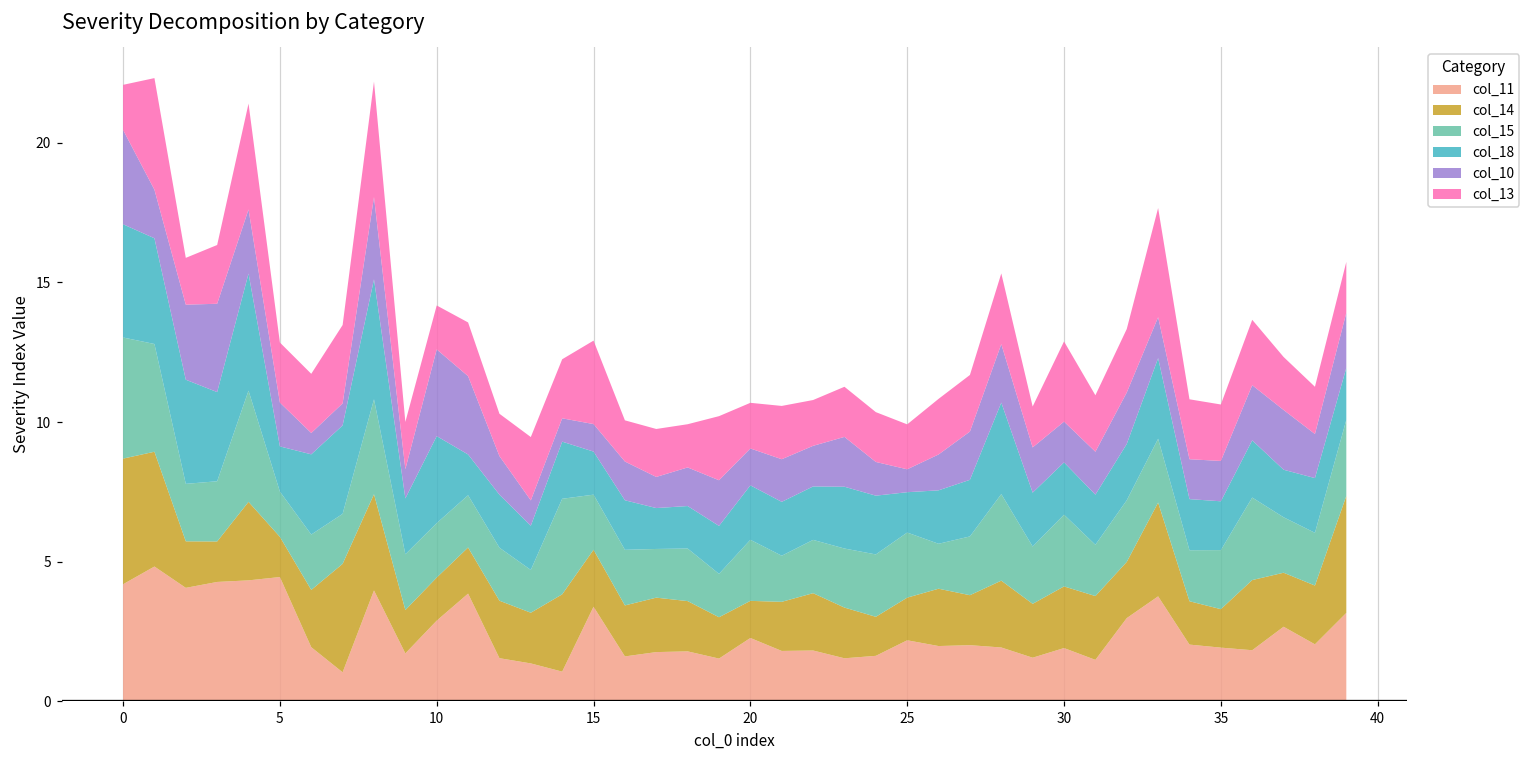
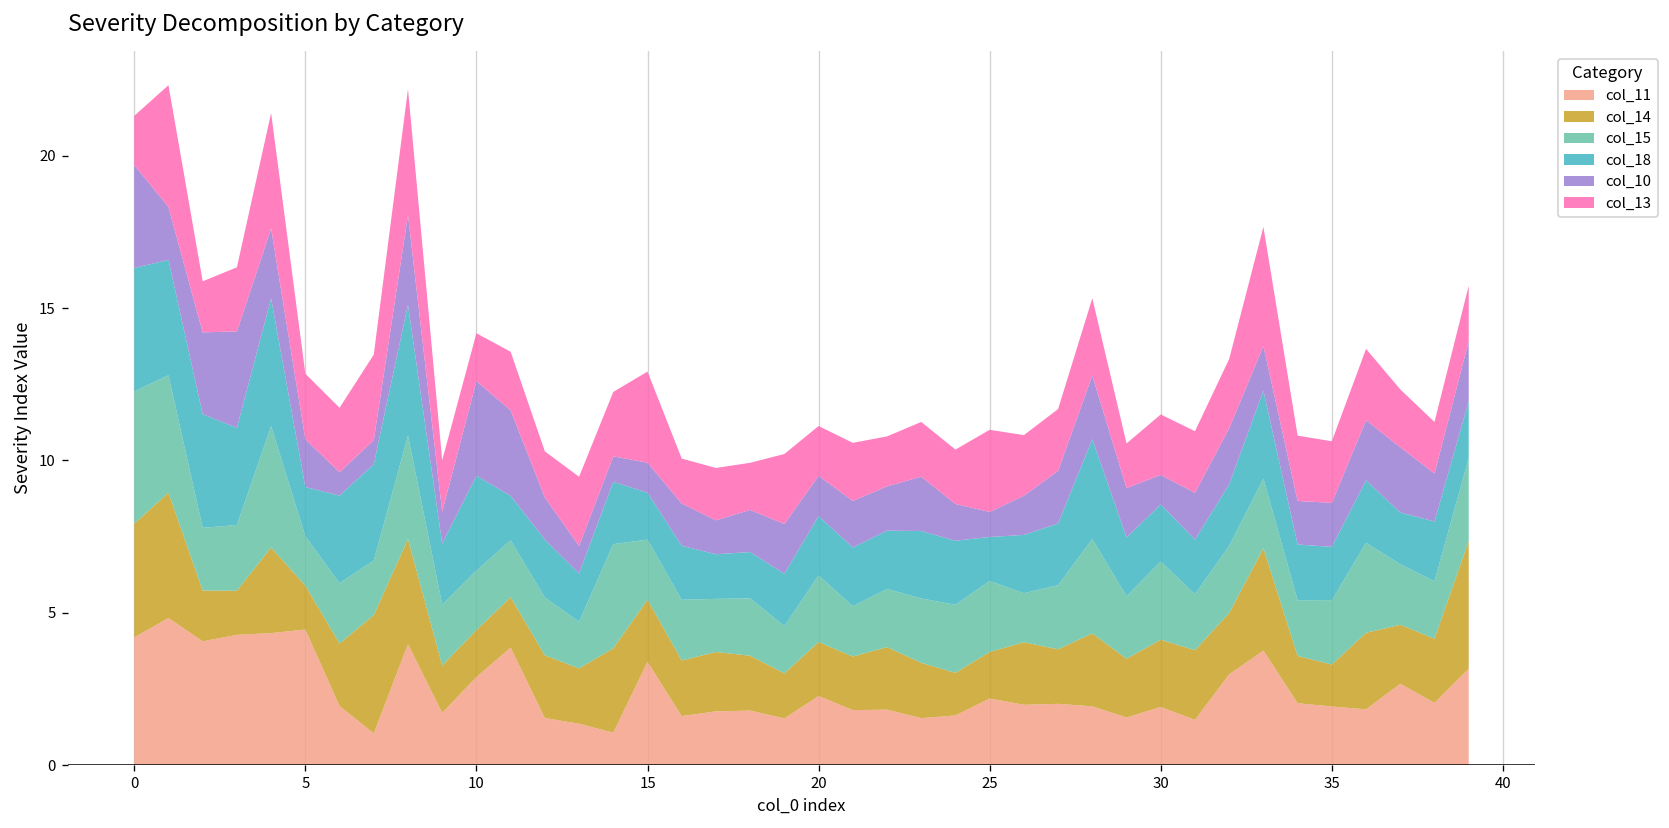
  {
    "col_11": {
      "0": 4.2,
      "5": 4.5,
      "10": 2.9,
      "15": 3.4,
      "20": 2.3,
      "25": 2.2,
      "30": 1.9,
      "35": 1.9
    },
    "col_14": {
-     "0": 4.5,
+     "0": 3.7,
      "5": 1.4,
      "10": 1.5,
      "15": 2.0,
-     "20": 1.3,
+     "20": 1.8,
      "25": 1.5,
      "30": 2.2,
      "35": 1.4
    },
    "col_10": {
      "0": 3.4,
      "5": 1.6,
      "10": 3.1,
      "15": 1.0,
      "20": 1.3,
      "25": 0.8,
-     "30": 1.5,
+     "30": 1.0,
      "35": 1.4
    },
    "col_13": {
      "0": 1.6,
      "5": 2.1,
      "10": 1.6,
      "15": 3.0,
      "20": 1.6,
-     "25": 1.6,
-     "30": 2.9,
+     "25": 2.7,
+     "30": 2.0,
      "35": 2.0
    }
  }
